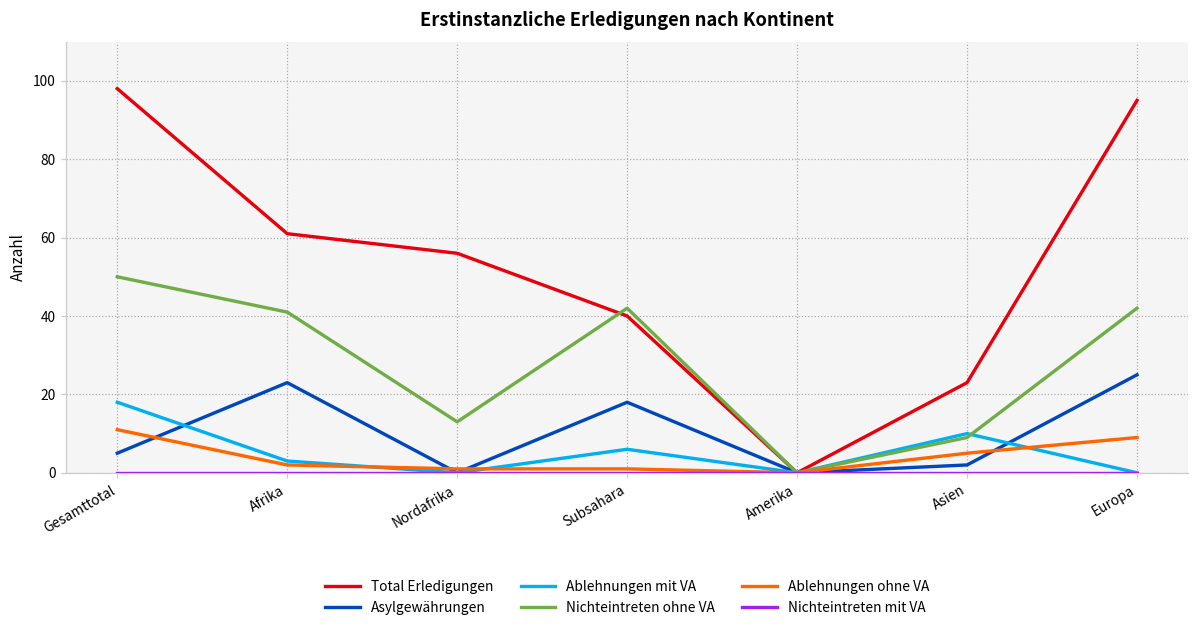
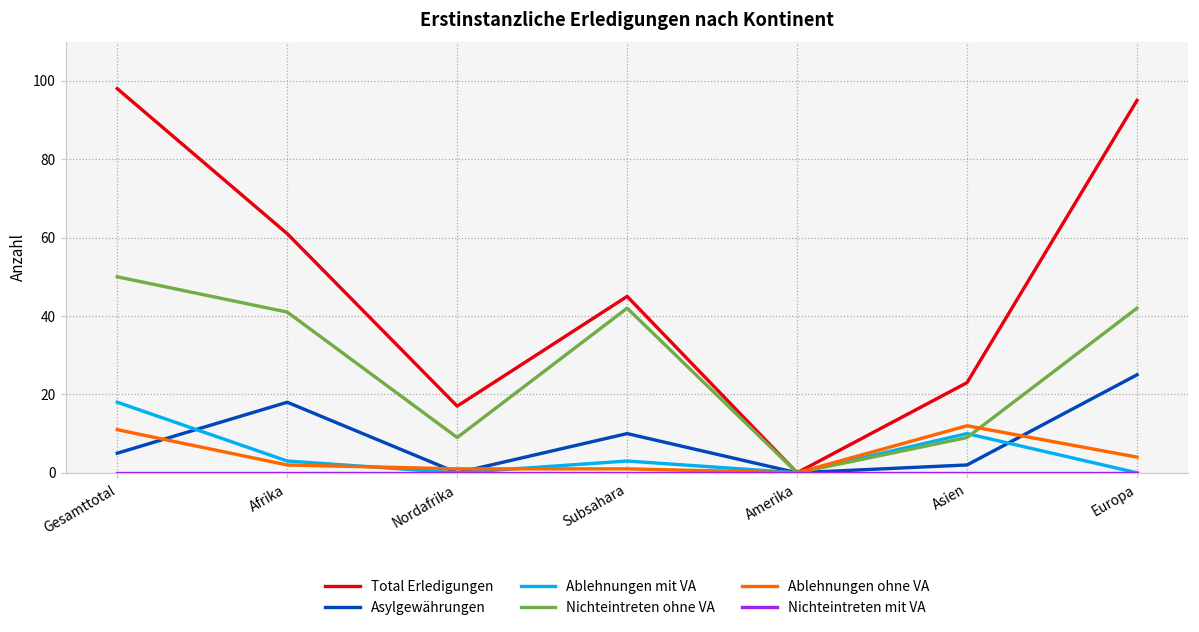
  {
    "Total Erledigungen": {
      "Gesamttotal": 98,
      "Afrika": 61,
-     "Nordafrika": 56,
-     "Subsahara": 40,
+     "Nordafrika": 17,
+     "Subsahara": 45,
      "Asien": 23,
      "Europa": 95
    },
    "Asylgewährungen": {
      "Gesamttotal": 5,
-     "Afrika": 23,
-     "Subsahara": 18,
+     "Afrika": 18,
+     "Subsahara": 10,
      "Asien": 2,
      "Europa": 25
    },
    "Ablehnungen mit VA": {
      "Gesamttotal": 18,
      "Afrika": 3,
-     "Subsahara": 6,
+     "Subsahara": 3,
      "Asien": 10
    },
    "Nichteintreten ohne VA": {
      "Gesamttotal": 50,
      "Afrika": 41,
-     "Nordafrika": 13,
+     "Nordafrika": 9,
      "Subsahara": 42,
      "Asien": 9,
      "Europa": 42
    },
    "Ablehnungen ohne VA": {
      "Gesamttotal": 11,
      "Afrika": 2,
      "Nordafrika": 1,
      "Subsahara": 1,
-     "Asien": 5,
-     "Europa": 9
+     "Asien": 12,
+     "Europa": 4
    },
    "Nichteintreten mit VA": {
      "Gesamttotal": 0,
      "Afrika": 0,
      "Subsahara": 0,
      "Asien": 0
    }
  }
